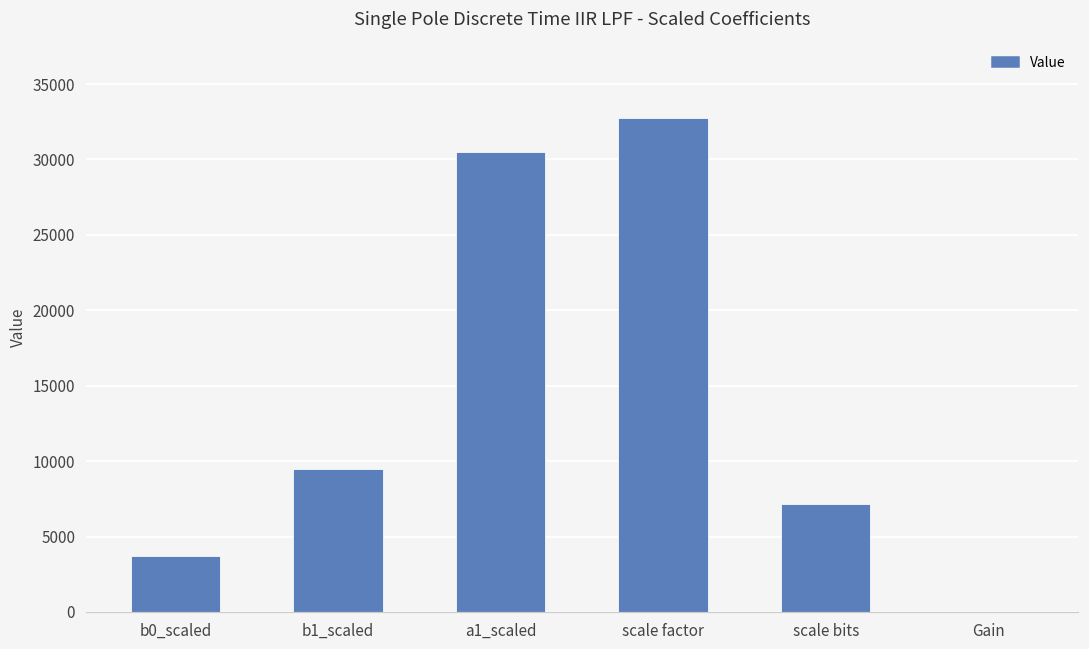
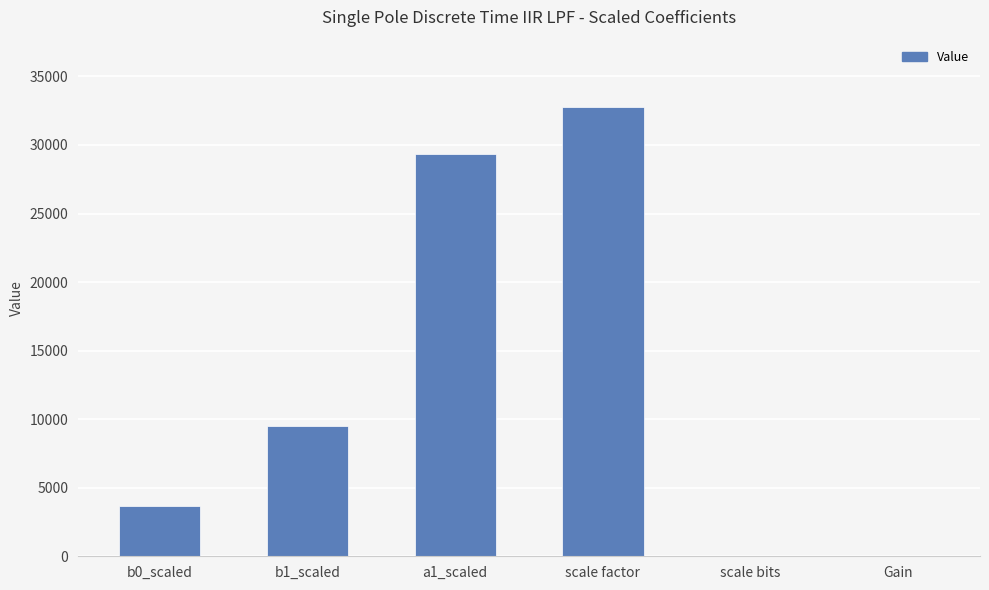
  {
    "b0_scaled": 3700,
    "b1_scaled": 9500,
-   "a1_scaled": 30500,
+   "a1_scaled": 29400,
    "scale factor": 32800,
-   "scale bits": 7100
+   "scale bits": 0
  }
